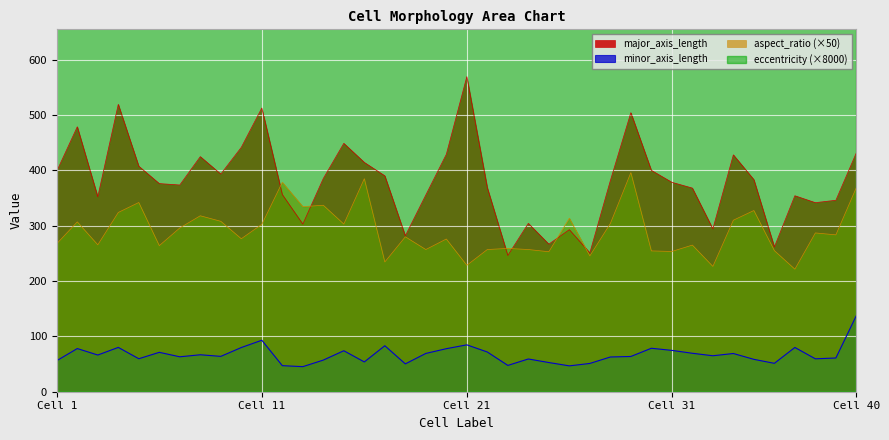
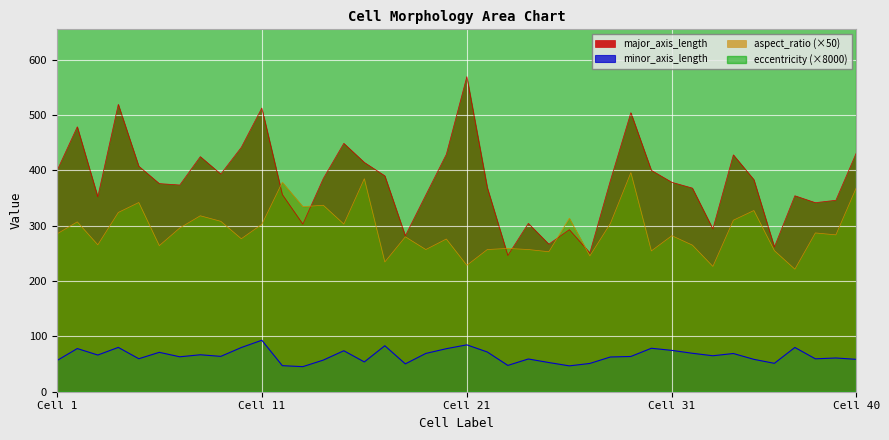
  {
    "major_axis_length": {
      "Cell 1": 400,
      "Cell 11": 510,
      "Cell 21": 570,
      "Cell 31": 380,
      "Cell 40": 430
    },
    "minor_axis_length": {
      "Cell 1": 60,
      "Cell 11": 90,
      "Cell 21": 80,
      "Cell 31": 70,
-     "Cell 40": 140
+     "Cell 40": 60
    },
    "aspect_ratio (×50)": {
-     "Cell 1": 270,
+     "Cell 1": 290,
      "Cell 11": 300,
      "Cell 21": 230,
-     "Cell 31": 250,
+     "Cell 31": 280,
      "Cell 40": 370
    }
  }
